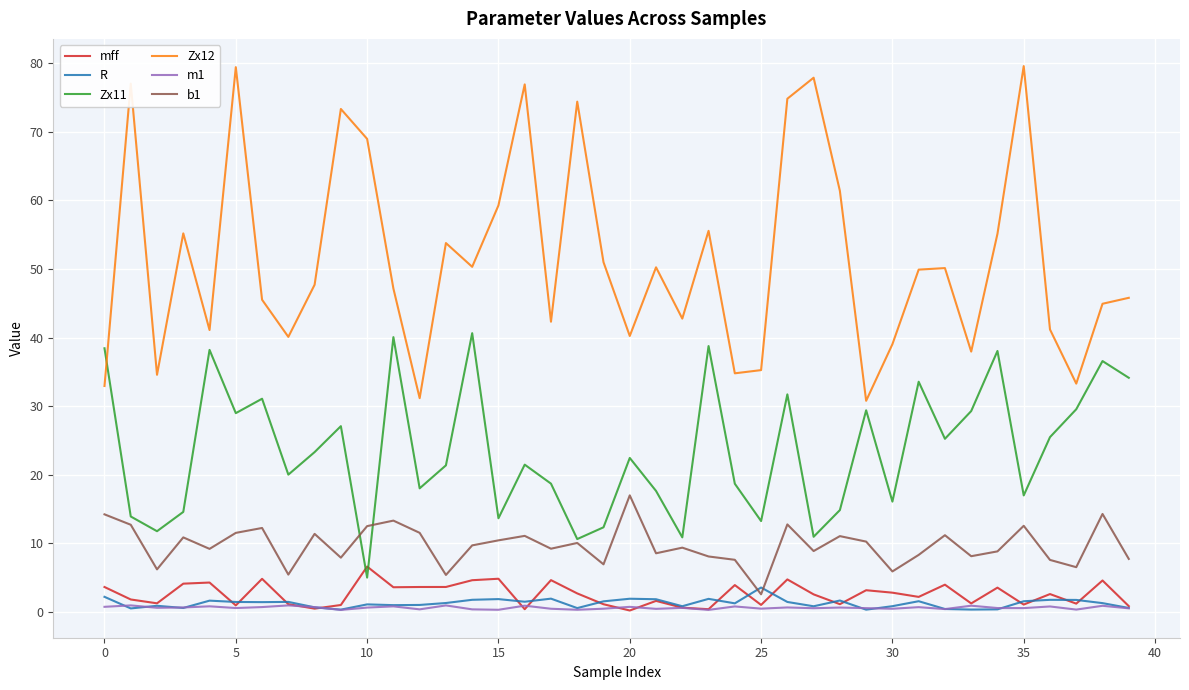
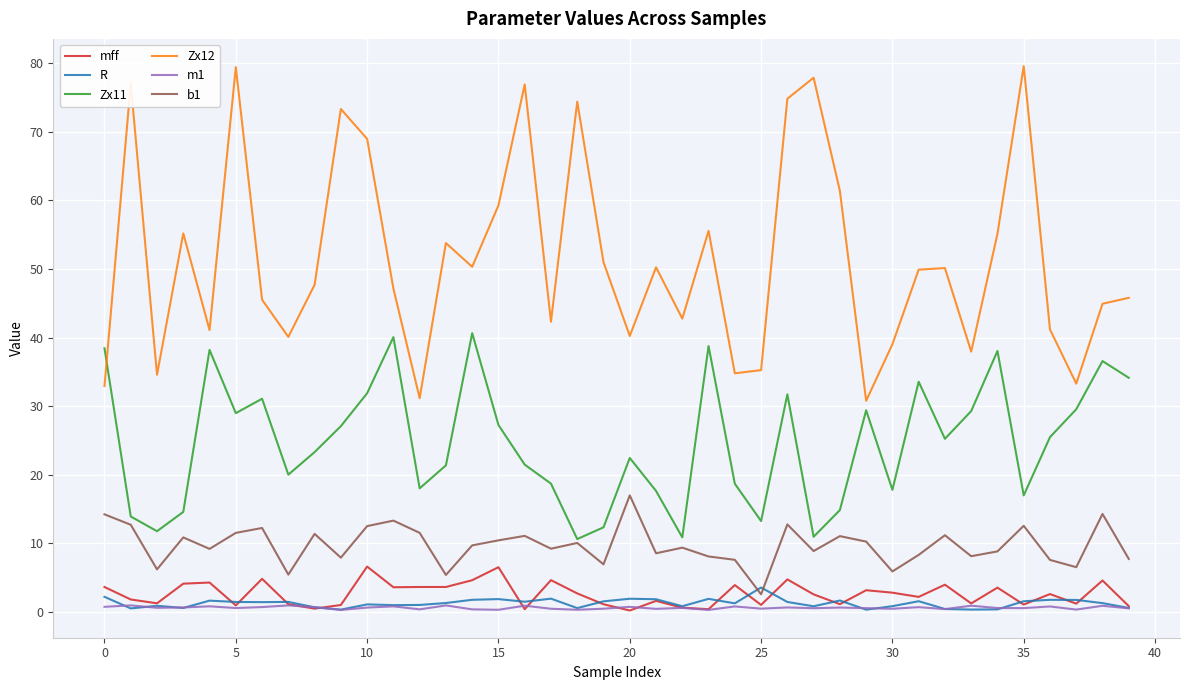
  {
    "mff": {
      "0": 4,
      "5": 1,
      "10": 7,
-     "15": 5,
+     "15": 7,
      "20": 0,
      "25": 1,
      "30": 3,
      "35": 1
    },
    "R": {
      "0": 2,
      "5": 1,
      "10": 1,
      "15": 2,
      "20": 2,
      "25": 4,
      "35": 2
    },
    "Zx11": {
      "0": 38,
      "5": 29,
-     "10": 5,
-     "15": 14,
+     "10": 32,
+     "15": 27,
      "20": 22,
      "25": 13,
-     "30": 16,
+     "30": 18,
      "35": 17
    },
    "Zx12": {
      "0": 33,
      "5": 79,
      "10": 69,
      "15": 59,
      "20": 40,
      "25": 35,
      "30": 39,
      "35": 80
    },
    "m1": {
      "0": 1,
      "5": 1,
      "10": 1,
      "15": 0,
      "20": 1,
      "25": 0,
      "35": 1
    },
    "b1": {
      "0": 14,
      "5": 12,
      "10": 13,
      "15": 10,
      "20": 17,
      "25": 3,
      "30": 6,
      "35": 13
    }
  }
